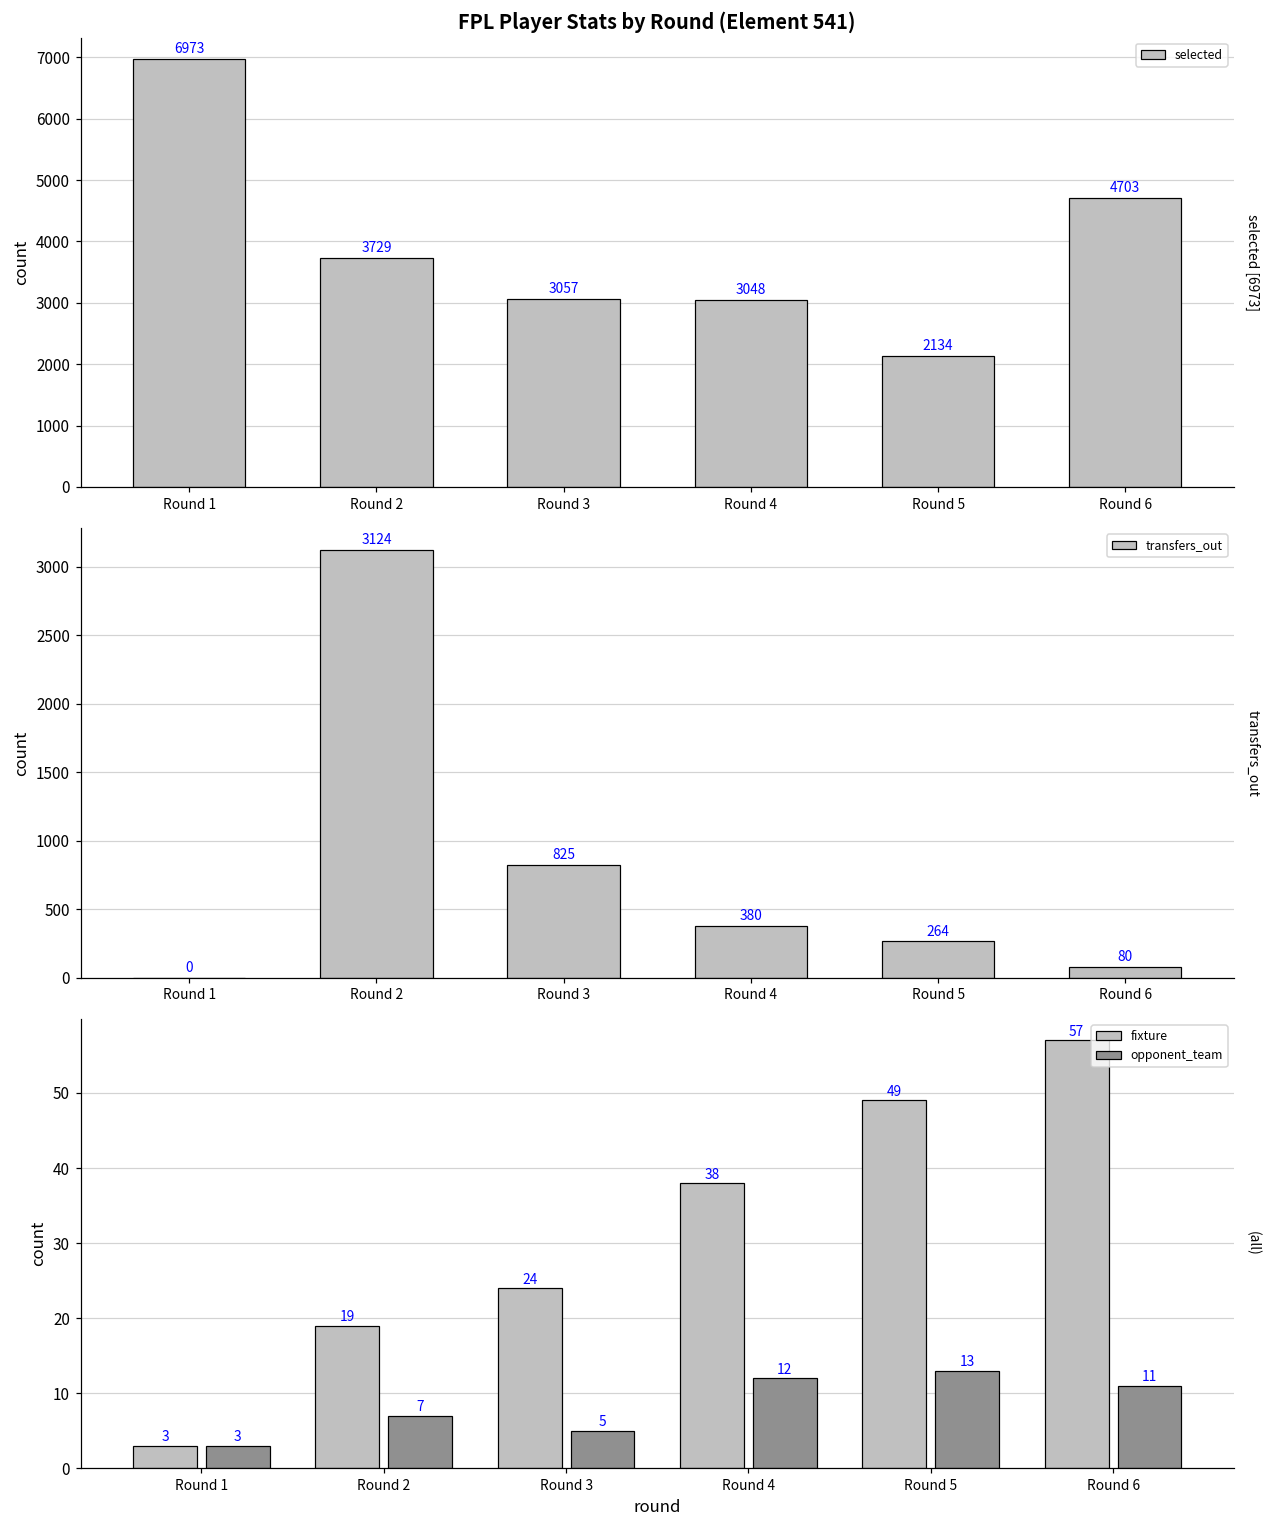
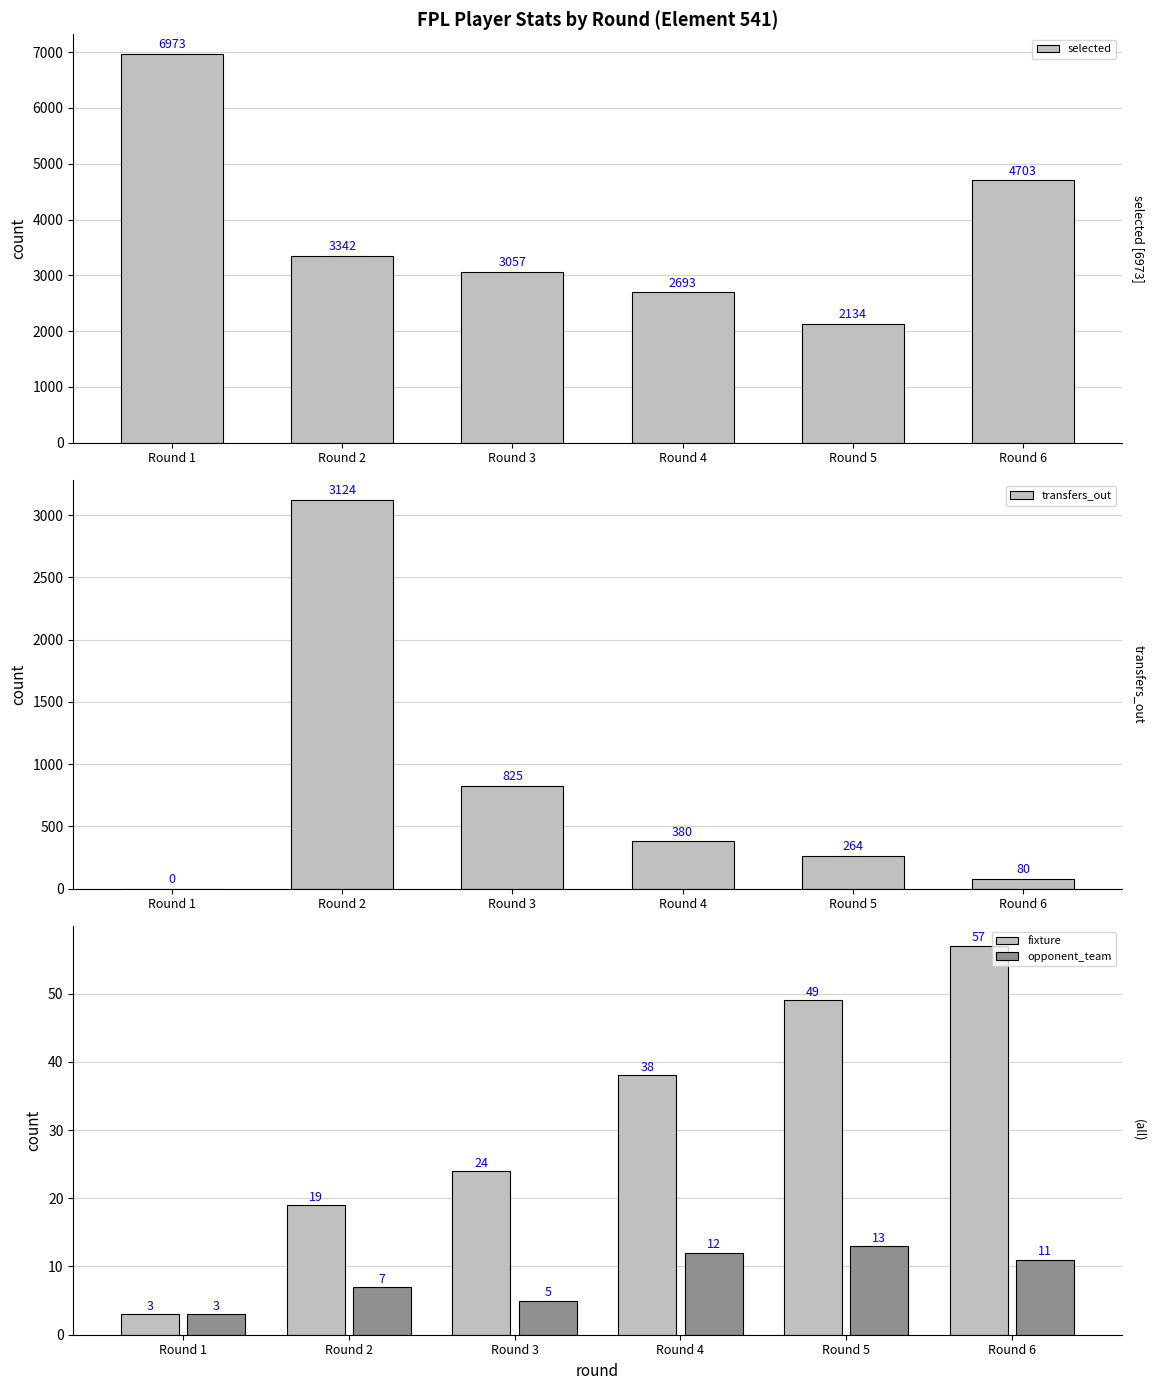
  {
    "FPL Player Stats by Round (Element 541)": {
      "Round 1": 6973,
-     "Round 2": 3729,
+     "Round 2": 3342,
      "Round 3": 3057,
-     "Round 4": 3048,
+     "Round 4": 2693,
      "Round 5": 2134,
      "Round 6": 4703
    }
  }
